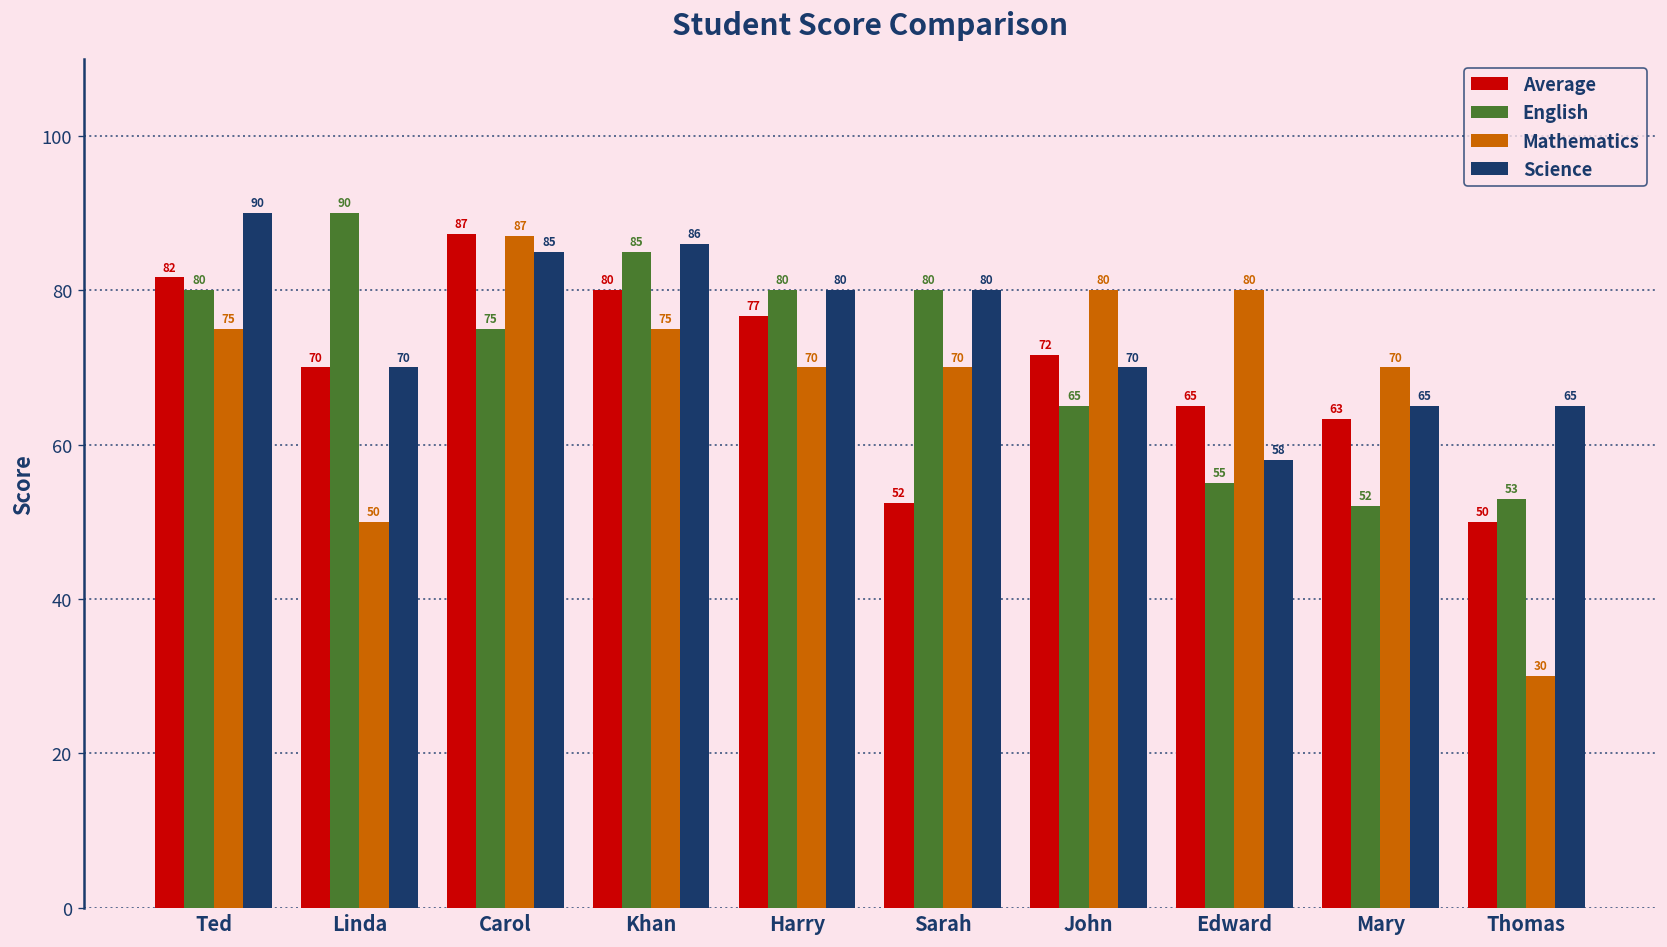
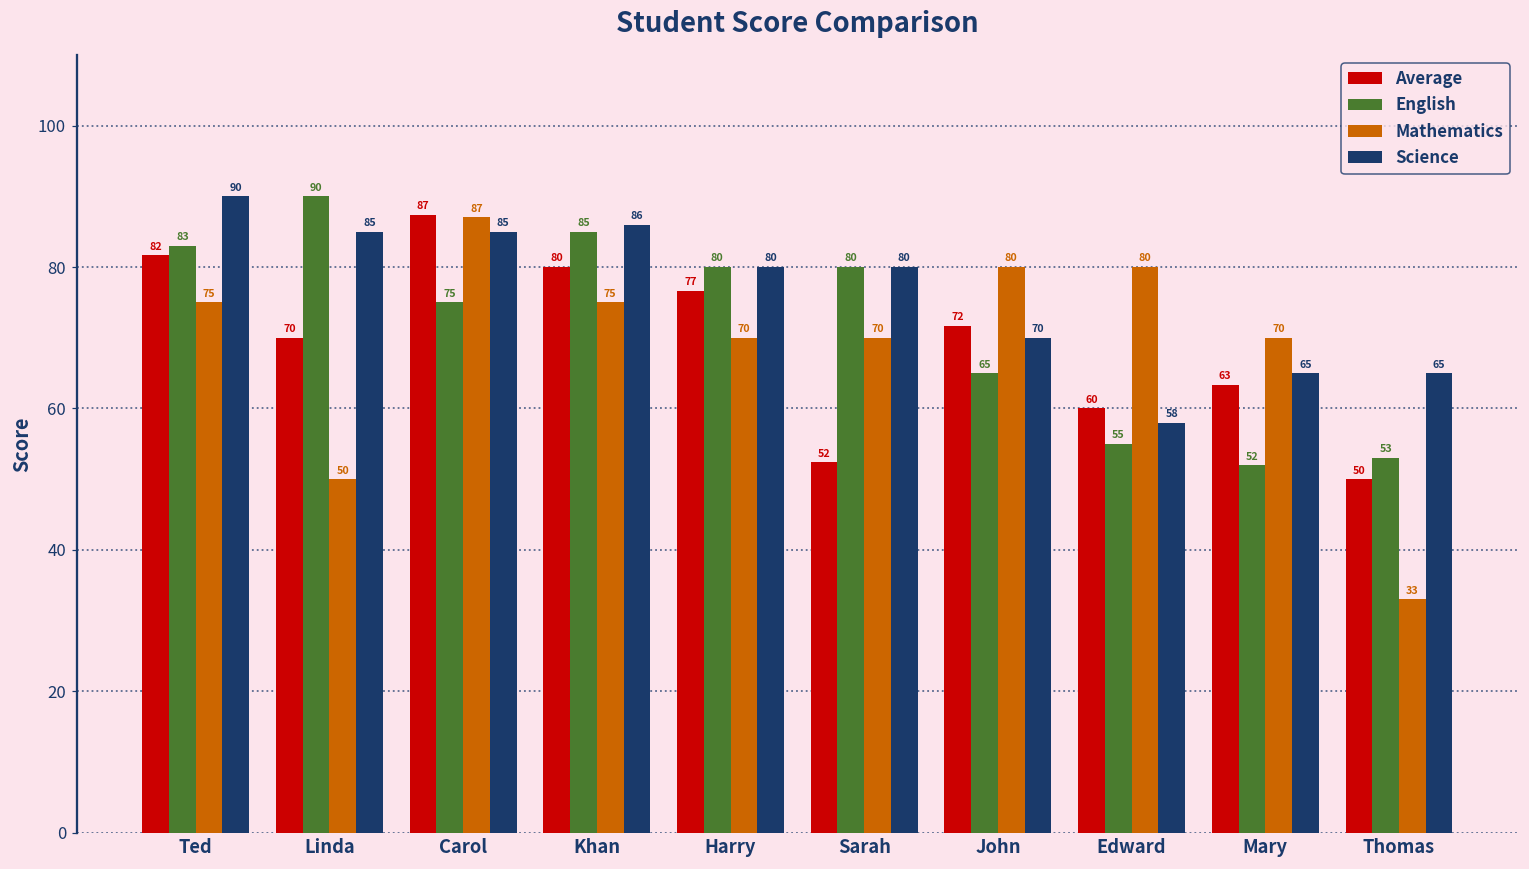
  {
    "Average": {
      "Ted": 82,
      "Linda": 70,
      "Carol": 87,
      "Khan": 80,
      "Harry": 77,
      "Sarah": 52,
      "John": 72,
-     "Edward": 65,
+     "Edward": 60,
      "Mary": 63,
      "Thomas": 50
    },
    "English": {
-     "Ted": 80,
+     "Ted": 83,
      "Linda": 90,
      "Carol": 75,
      "Khan": 85,
      "Harry": 80,
      "Sarah": 80,
      "John": 65,
      "Edward": 55,
      "Mary": 52,
      "Thomas": 53
    },
    "Mathematics": {
      "Ted": 75,
      "Linda": 50,
      "Carol": 87,
      "Khan": 75,
      "Harry": 70,
      "Sarah": 70,
      "John": 80,
      "Edward": 80,
      "Mary": 70,
-     "Thomas": 30
+     "Thomas": 33
    },
    "Science": {
      "Ted": 90,
-     "Linda": 70,
+     "Linda": 85,
      "Carol": 85,
      "Khan": 86,
      "Harry": 80,
      "Sarah": 80,
      "John": 70,
      "Edward": 58,
      "Mary": 65,
      "Thomas": 65
    }
  }
